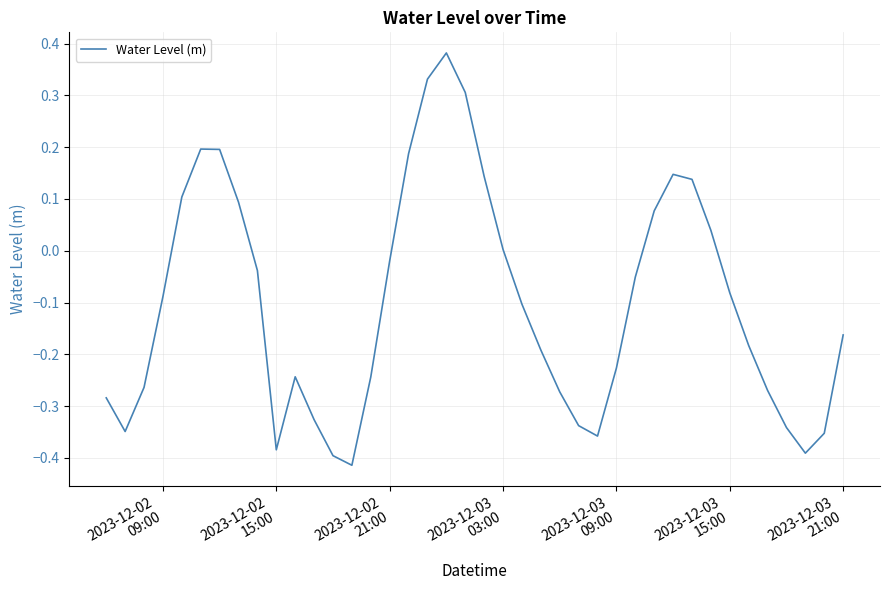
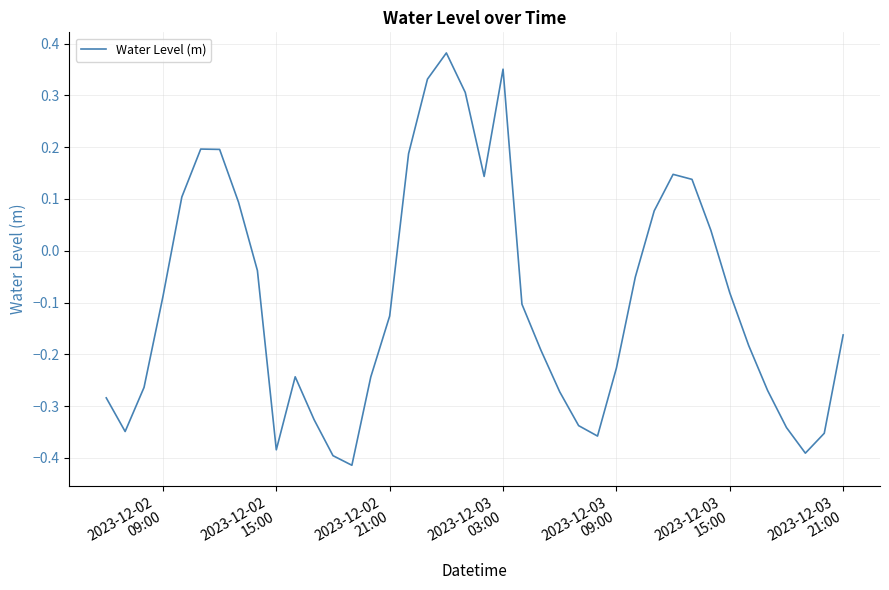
  {
    "2023-12-02 09:00": -0.09,
    "2023-12-02 15:00": -0.38,
-   "2023-12-02 21:00": -0.02,
-   "2023-12-03 03:00": 0.00,
+   "2023-12-02 21:00": -0.13,
+   "2023-12-03 03:00": 0.35,
    "2023-12-03 09:00": -0.23,
    "2023-12-03 15:00": -0.08,
    "2023-12-03 21:00": -0.16
  }
